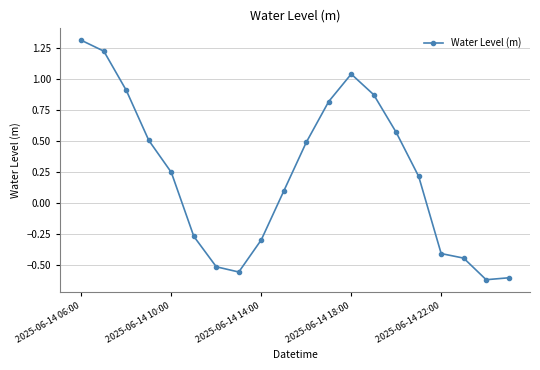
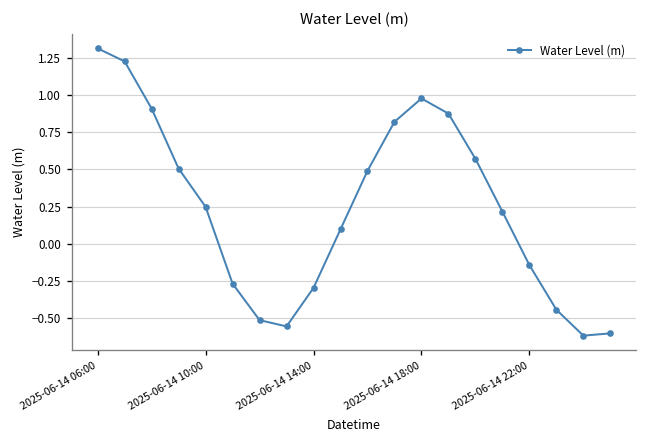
  {
    "2025-06-14 06:00": 1.32,
    "2025-06-14 10:00": 0.25,
    "2025-06-14 14:00": -0.30,
-   "2025-06-14 18:00": 1.04,
-   "2025-06-14 22:00": -0.41
+   "2025-06-14 18:00": 0.98,
+   "2025-06-14 22:00": -0.14
  }
